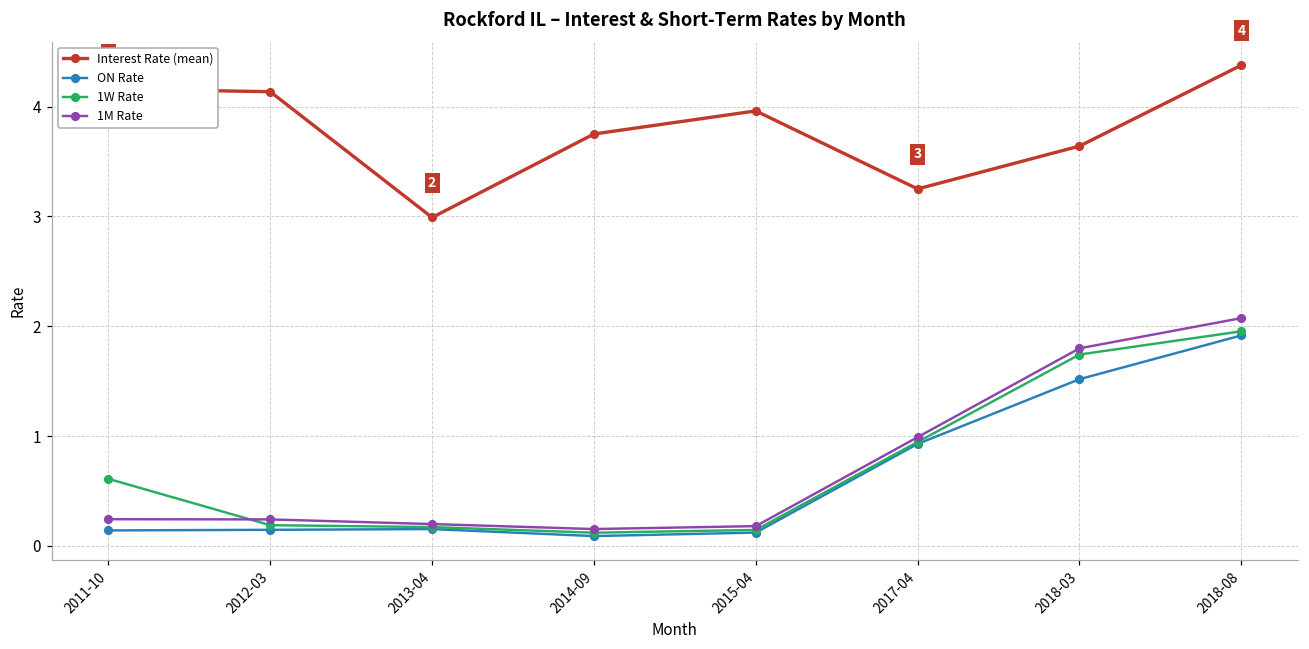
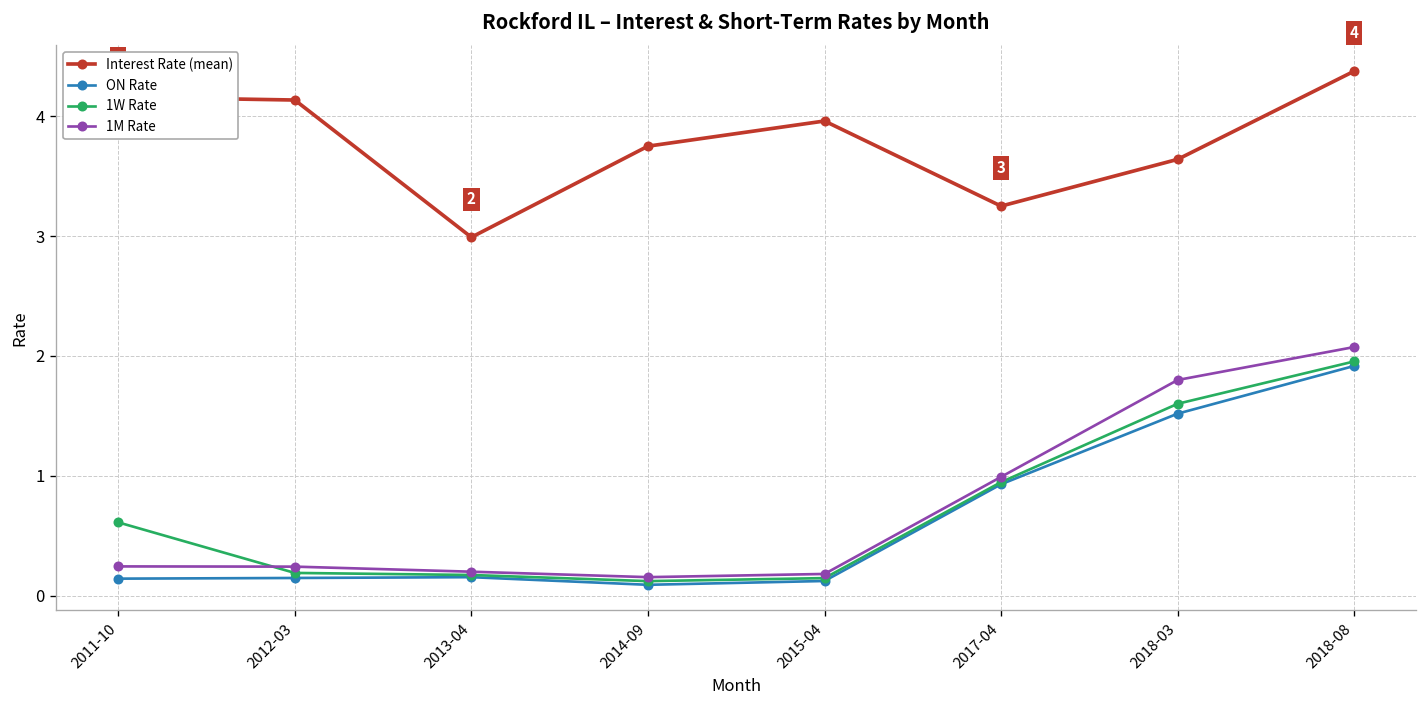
  {
    "Interest Rate (mean)": {
      "2012-03": 4.1,
      "2014-09": 3.8,
      "2015-04": 4.0,
      "2018-03": 3.6
    },
    "ON Rate": {
      "2011-10": 0.1,
      "2012-03": 0.1,
      "2014-09": 0.1,
      "2018-03": 1.5,
      "2018-08": 1.9
    },
    "1W Rate": {
      "2011-10": 0.6,
      "2012-03": 0.2,
      "2014-09": 0.1,
-     "2018-03": 1.7,
+     "2018-03": 1.6,
      "2018-08": 2.0
    },
    "1M Rate": {
      "2011-10": 0.2,
      "2012-03": 0.2,
      "2013-04": 0.2,
      "2014-09": 0.2,
      "2015-04": 0.2,
      "2017-04": 1.0,
      "2018-03": 1.8,
      "2018-08": 2.1
    }
  }
